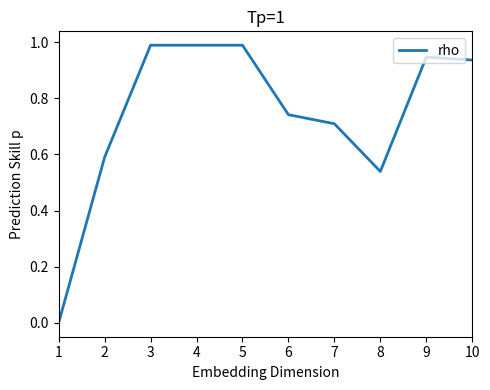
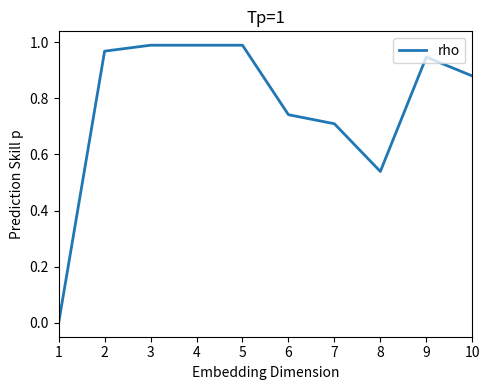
  {
    "1": 0.00,
-   "2": 0.59,
+   "2": 0.97,
    "3": 0.99,
    "4": 0.99,
    "5": 0.99,
    "6": 0.74,
    "7": 0.71,
    "8": 0.54,
-   "10": 0.94
+   "10": 0.88
  }
